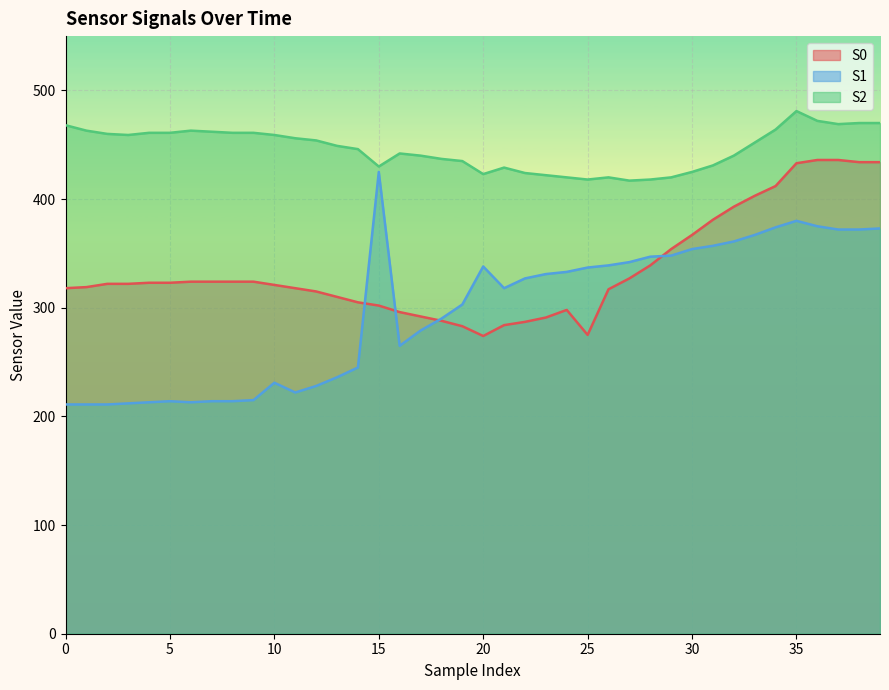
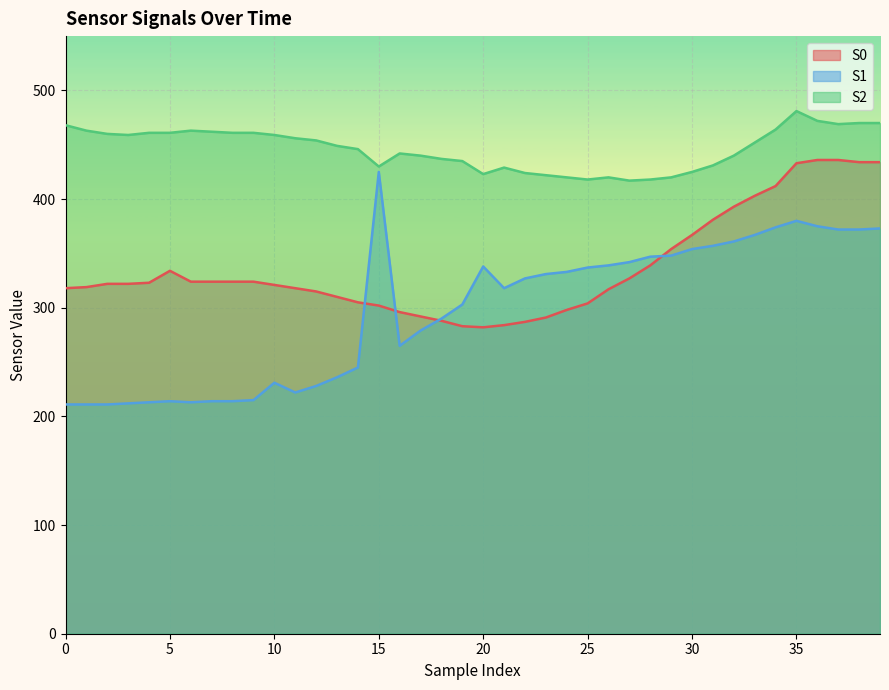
  {
    "S0": {
      "0": 318,
-     "5": 323,
+     "5": 334,
      "10": 321,
      "15": 302,
-     "20": 274,
-     "25": 275,
+     "20": 282,
+     "25": 304,
      "30": 367,
      "35": 433
    },
    "S1": {
      "0": 211,
      "5": 214,
      "10": 231,
      "15": 425,
      "20": 338,
      "25": 337,
      "30": 354,
      "35": 380
    },
    "S2": {
      "0": 468,
      "5": 461,
      "10": 459,
      "15": 430,
      "20": 423,
      "25": 418,
      "30": 425,
      "35": 481
    }
  }
